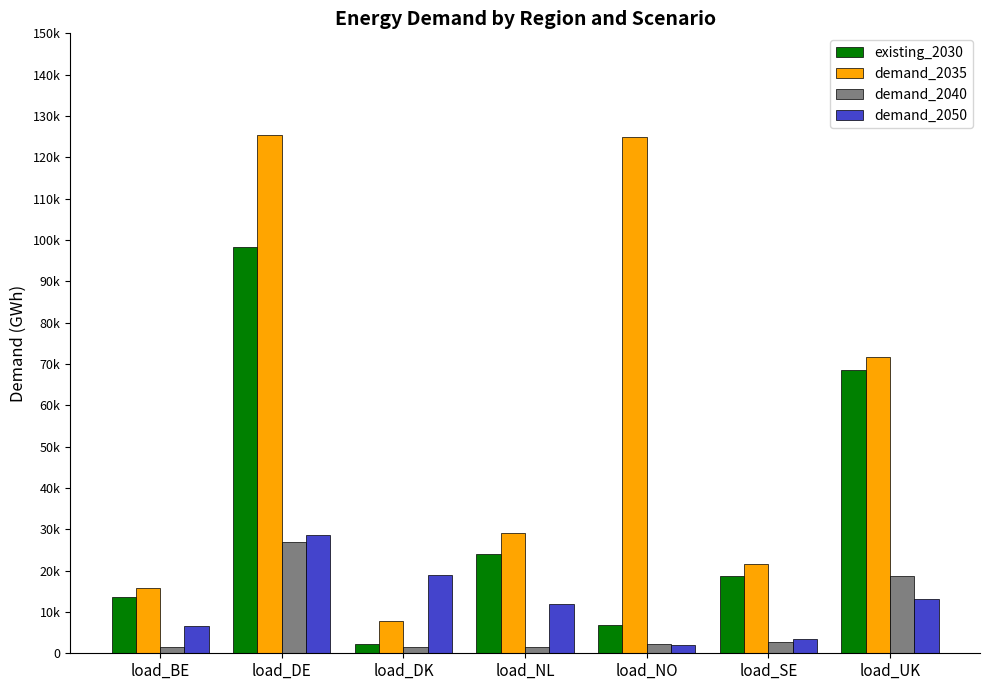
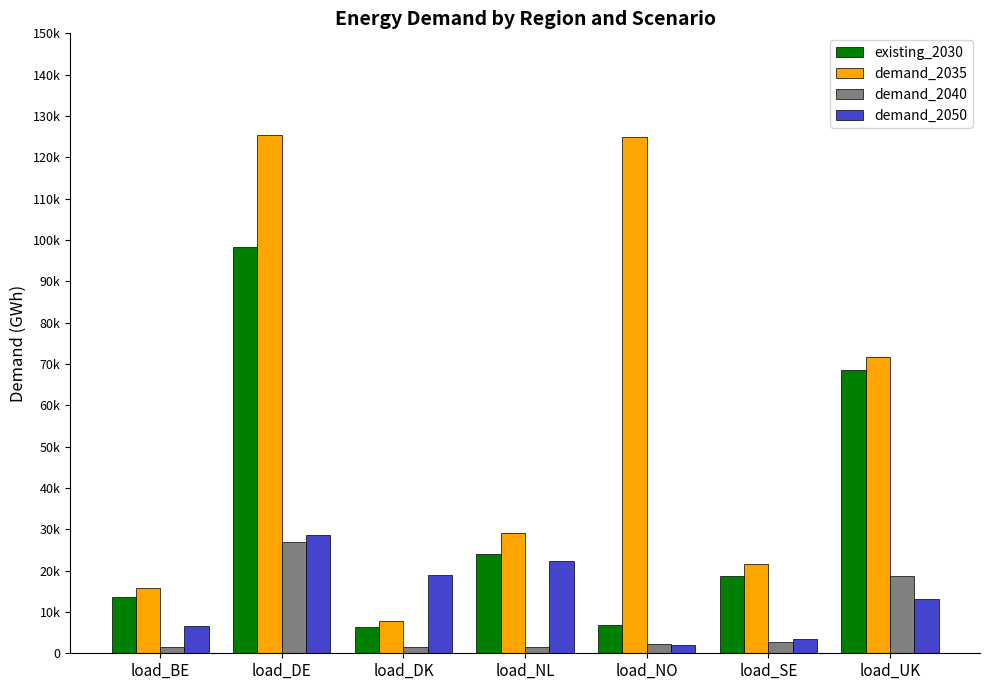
  {
    "existing_2030": {
      "load_BE": 14000,
      "load_DE": 98000,
-     "load_DK": 2000,
+     "load_DK": 6000,
      "load_NL": 24000,
      "load_NO": 7000,
      "load_SE": 19000,
      "load_UK": 69000
    },
    "demand_2035": {
      "load_BE": 16000,
      "load_DE": 125000,
      "load_DK": 8000,
      "load_NL": 29000,
      "load_NO": 125000,
      "load_SE": 22000,
      "load_UK": 72000
    },
    "demand_2040": {
      "load_BE": 2000,
      "load_DE": 27000,
      "load_DK": 2000,
      "load_NL": 2000,
      "load_NO": 2000,
      "load_SE": 3000,
      "load_UK": 19000
    },
    "demand_2050": {
      "load_BE": 7000,
      "load_DE": 29000,
      "load_DK": 19000,
-     "load_NL": 12000,
+     "load_NL": 22000,
      "load_NO": 2000,
      "load_SE": 4000,
      "load_UK": 13000
    }
  }
